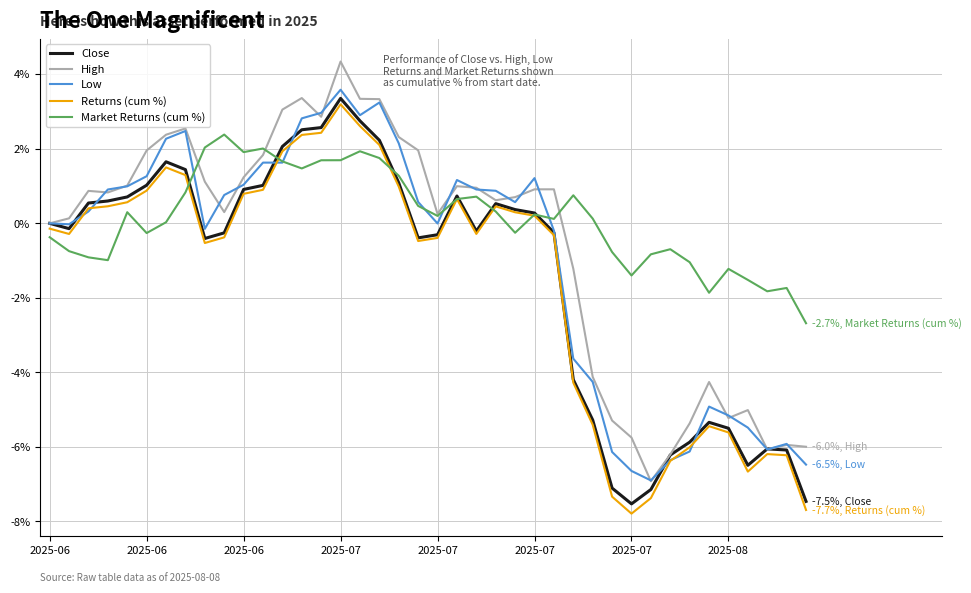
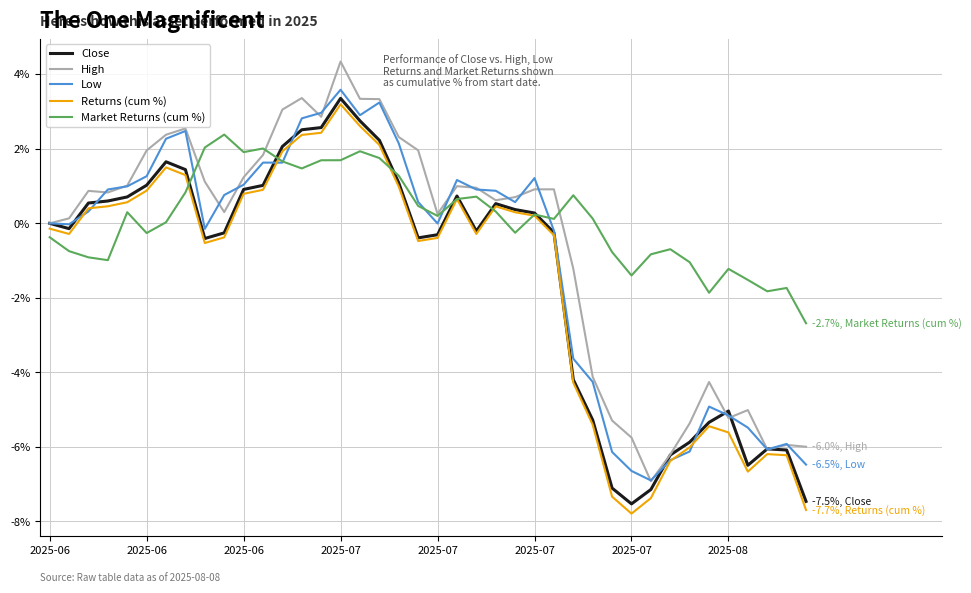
  {
    "Close": {
-     "2025-08": "-5.5%"
+     "2025-08": "-5.0%"
    },
    "High": {
      "2025-08": "-5.2%"
    },
    "Low": {
      "2025-08": "-5.2%"
    },
    "Returns (cum %)": {
      "2025-08": "-5.6%"
    },
    "Market Returns (cum %)": {
      "2025-08": "-1.2%"
    }
  }
